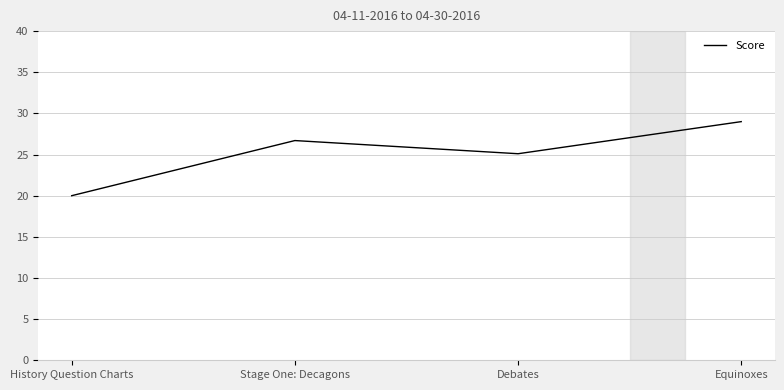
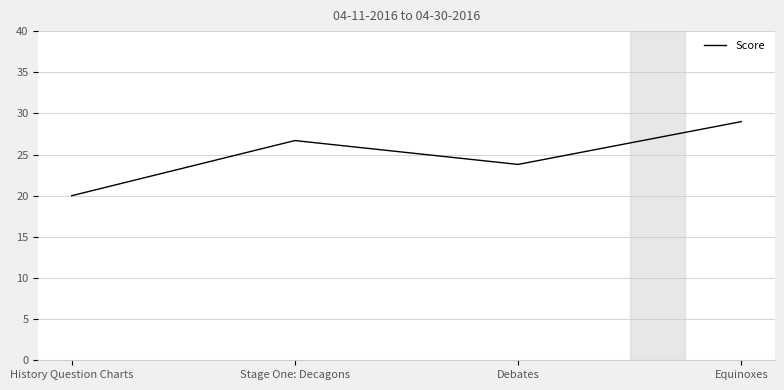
  {
    "History Question Charts": 20,
    "Stage One: Decagons": 27,
-   "Debates": 25,
+   "Debates": 24,
    "Equinoxes": 29
  }
